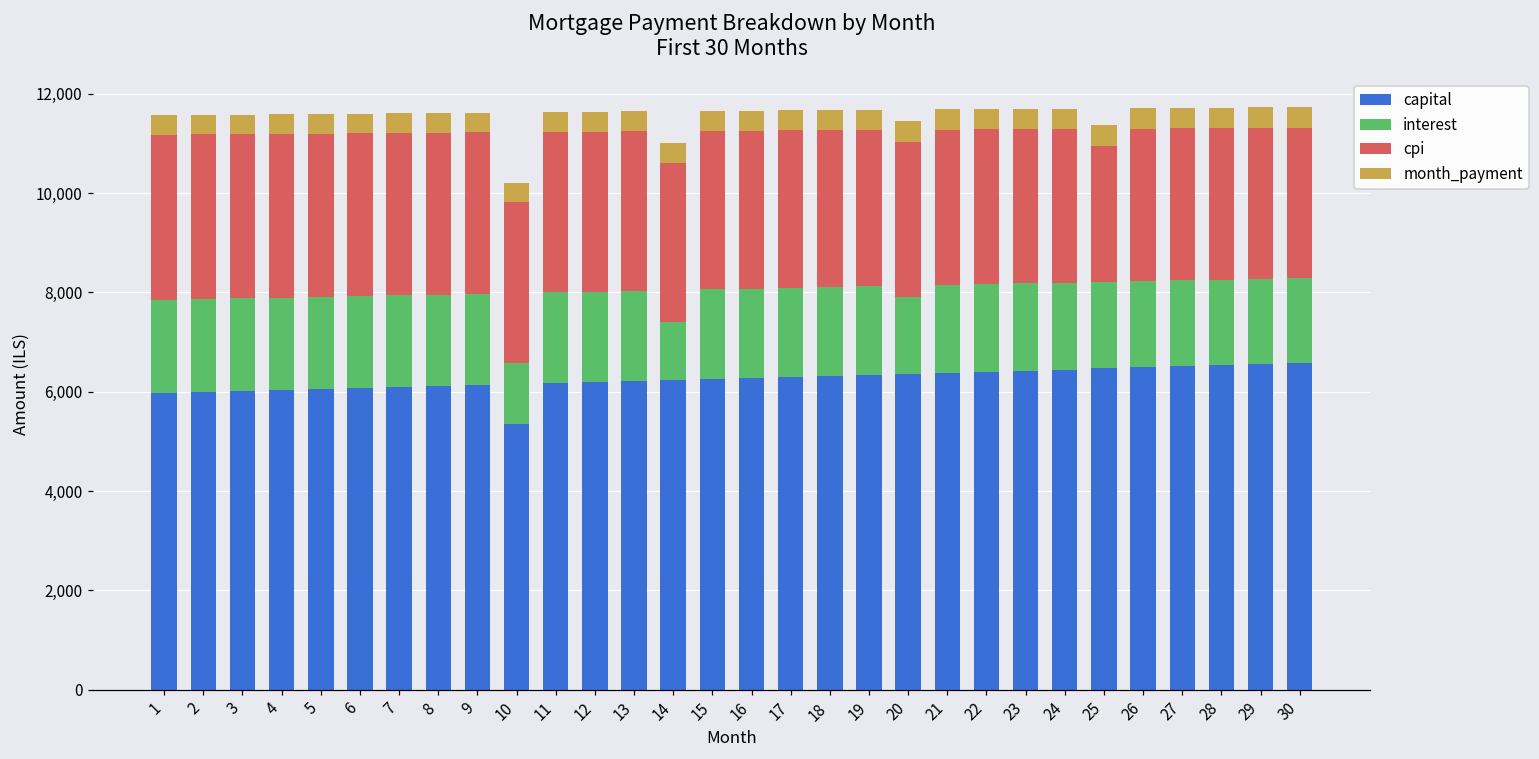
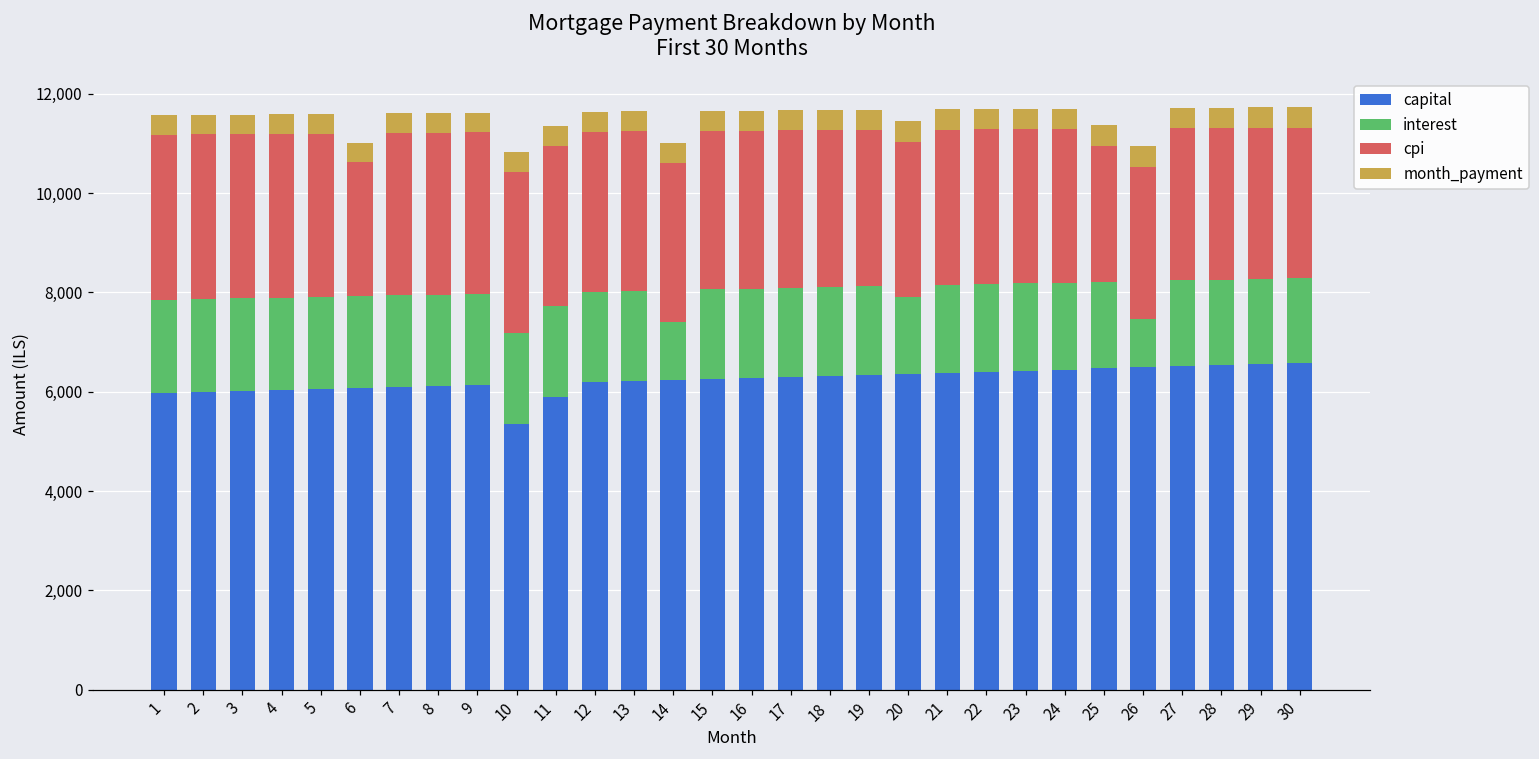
  {
    "capital": {
      "1": "6,000",
      "2": "6,000",
      "3": "6,000",
      "4": "6,000",
      "5": "6,100",
      "6": "6,100",
      "7": "6,100",
      "8": "6,100",
      "9": "6,100",
      "10": "5,300",
-     "11": "6,200",
+     "11": "5,900",
      "12": "6,200",
      "13": "6,200",
      "14": "6,200",
      "15": "6,300",
      "16": "6,300",
      "17": "6,300",
      "18": "6,300",
      "19": "6,300",
      "20": "6,400",
      "21": "6,400",
      "22": "6,400",
      "23": "6,400",
      "24": "6,400",
      "25": "6,500",
      "26": "6,500",
      "27": "6,500",
      "28": "6,500",
      "29": "6,600",
      "30": "6,600"
    },
    "interest": {
      "1": "1,900",
      "2": "1,900",
      "3": "1,900",
      "4": "1,900",
      "5": "1,900",
      "6": "1,900",
      "7": "1,900",
      "8": "1,800",
      "9": "1,800",
-     "10": "1,200",
+     "10": "1,800",
      "11": "1,800",
      "12": "1,800",
      "13": "1,800",
      "14": "1,200",
      "15": "1,800",
      "16": "1,800",
      "17": "1,800",
      "18": "1,800",
      "19": "1,800",
      "20": "1,500",
      "21": "1,800",
      "22": "1,800",
      "23": "1,800",
      "24": "1,800",
      "25": "1,700",
-     "26": "1,700",
+     "26": "1,000",
      "27": "1,700",
      "28": "1,700",
      "29": "1,700",
      "30": "1,700"
    },
    "cpi": {
      "1": "3,300",
      "2": "3,300",
      "3": "3,300",
      "4": "3,300",
      "5": "3,300",
-     "6": "3,300",
+     "6": "2,700",
      "7": "3,300",
      "8": "3,300",
      "9": "3,300",
      "10": "3,200",
      "11": "3,200",
      "12": "3,200",
      "13": "3,200",
      "14": "3,200",
      "15": "3,200",
      "16": "3,200",
      "17": "3,200",
      "18": "3,200",
      "19": "3,100",
      "20": "3,100",
      "21": "3,100",
      "22": "3,100",
      "23": "3,100",
      "24": "3,100",
      "25": "2,700",
      "26": "3,100",
      "27": "3,100",
      "28": "3,000",
      "29": "3,000",
      "30": "3,000"
    },
    "month_payment": {
      "1": "400",
      "2": "400",
      "3": "400",
      "4": "400",
      "5": "400",
      "6": "400",
      "7": "400",
      "8": "400",
      "9": "400",
      "10": "400",
      "11": "400",
      "12": "400",
      "13": "400",
      "14": "400",
      "15": "400",
      "16": "400",
      "17": "400",
      "18": "400",
      "19": "400",
      "20": "400",
      "21": "400",
      "22": "400",
      "23": "400",
      "24": "400",
      "25": "400",
      "26": "400",
      "27": "400",
      "28": "400",
      "29": "400",
      "30": "400"
    }
  }
